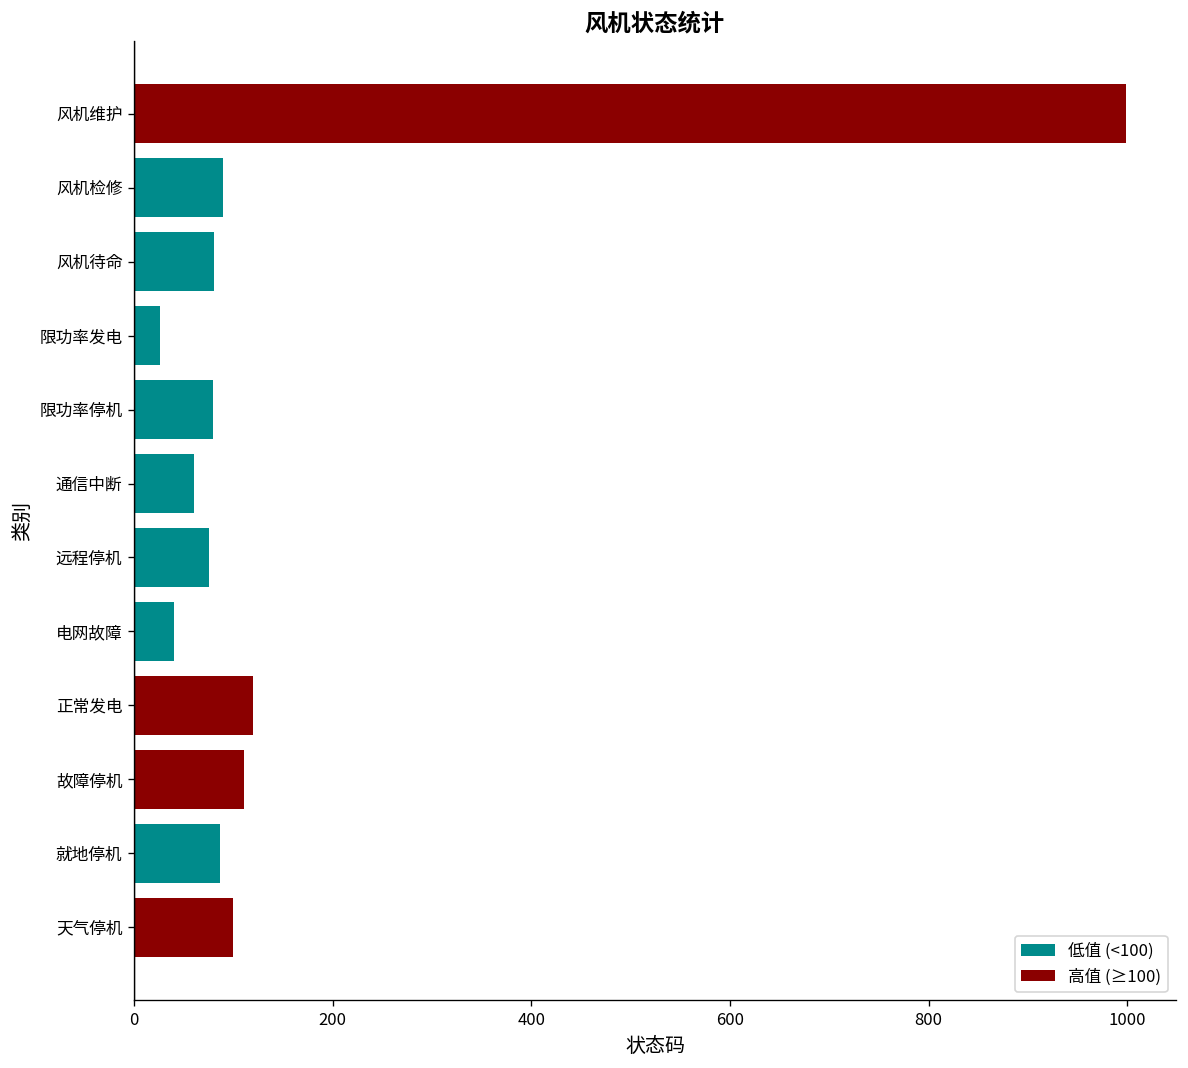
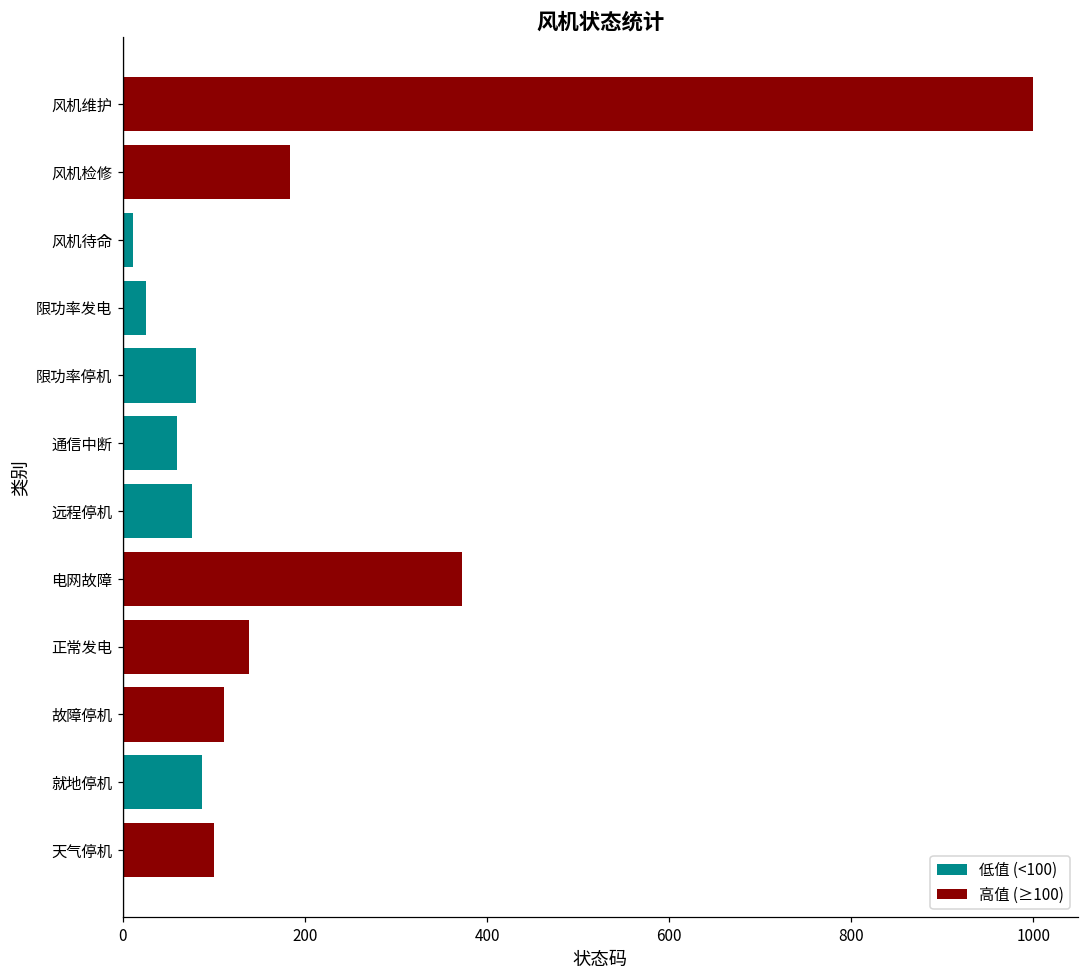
  {
    "风机维护": 1000,
-   "风机检修": 90,
-   "风机待命": 80,
+   "风机检修": 180,
+   "风机待命": 10,
    "限功率发电": 30,
    "限功率停机": 80,
    "通信中断": 60,
    "远程停机": 80,
-   "电网故障": 40,
-   "正常发电": 120,
+   "电网故障": 370,
+   "正常发电": 140,
    "故障停机": 110,
    "就地停机": 90,
    "天气停机": 100
  }
